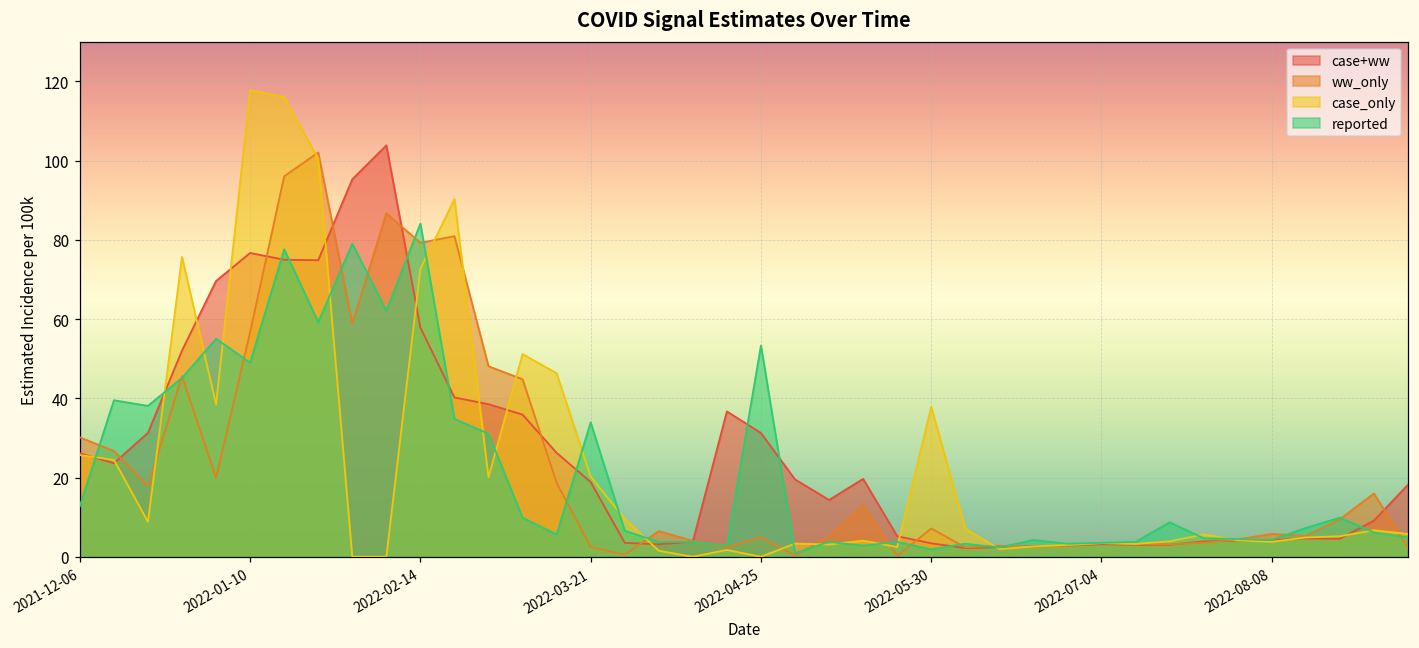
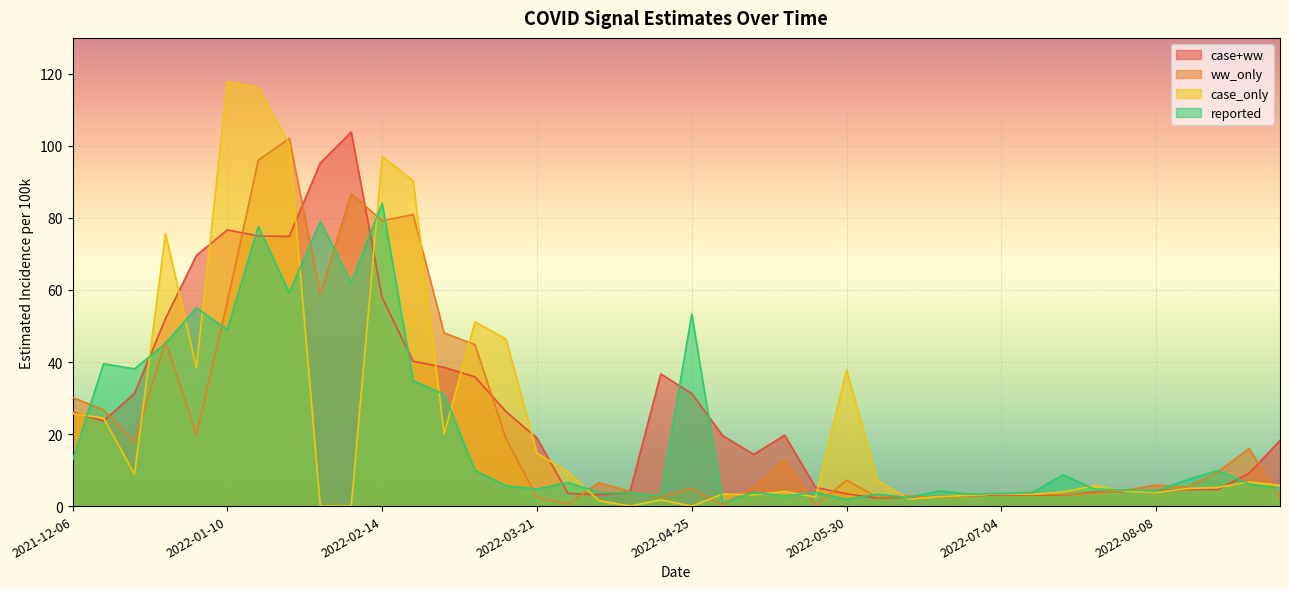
  {
    "case_only": {
      "2022-01-10": 118,
-     "2022-02-14": 73,
-     "2022-03-21": 20,
+     "2022-02-14": 97,
+     "2022-03-21": 15,
      "2022-04-25": 0,
      "2022-05-30": 38
    },
    "reported": {
      "2021-12-06": 13,
      "2022-01-10": 49,
      "2022-02-14": 84,
-     "2022-03-21": 34,
+     "2022-03-21": 5,
      "2022-04-25": 53,
      "2022-05-30": 2
    }
  }
